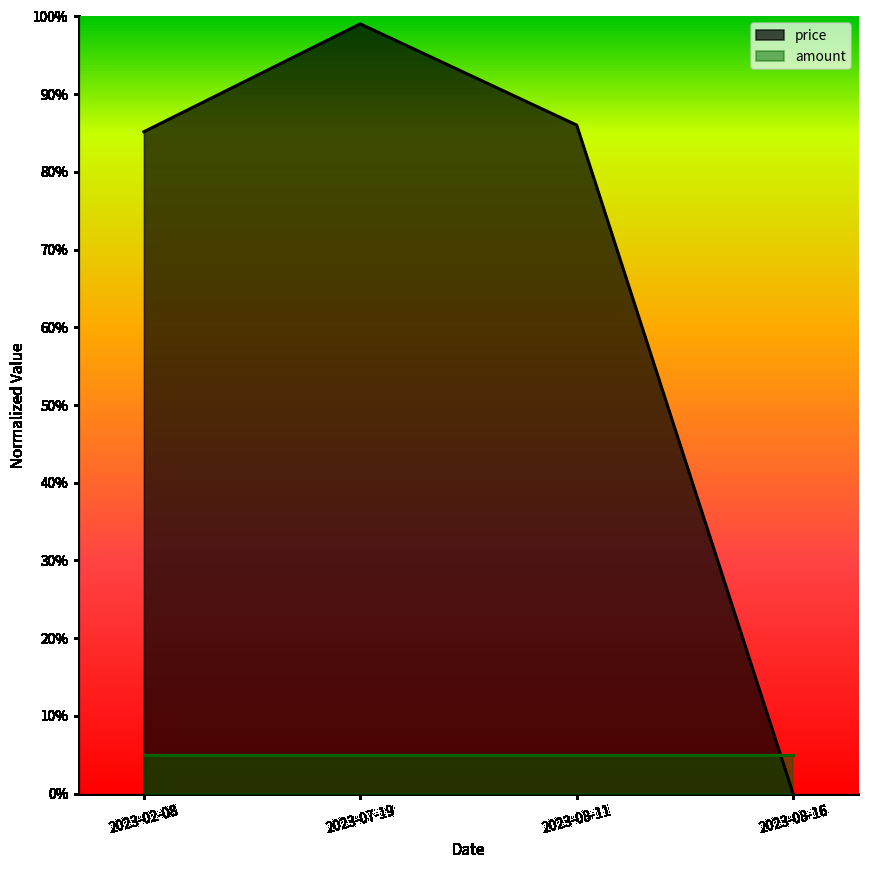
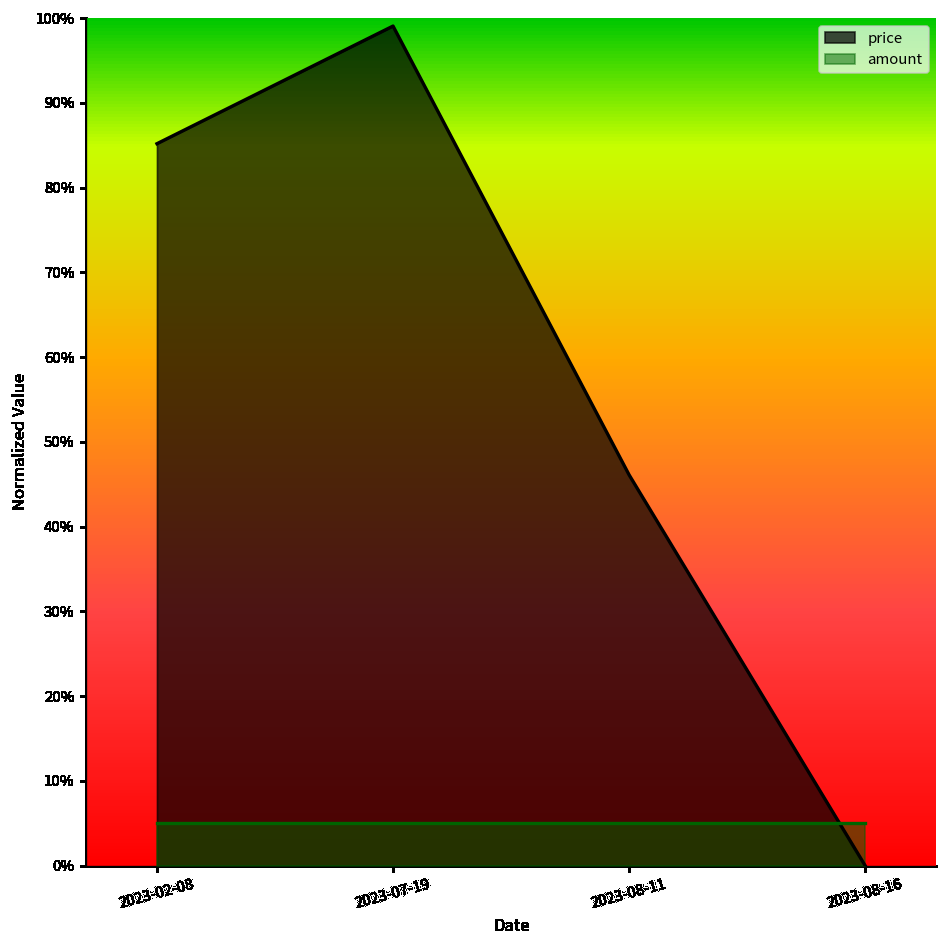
  {
    "price": {
      "2023-02-08": "85%",
      "2023-07-19": "99%",
-     "2023-08-11": "86%",
+     "2023-08-11": "46%",
      "2023-08-16": "0%"
    },
    "amount": {
      "2023-02-08": "5%",
      "2023-07-19": "5%",
      "2023-08-11": "5%",
      "2023-08-16": "5%"
    }
  }
